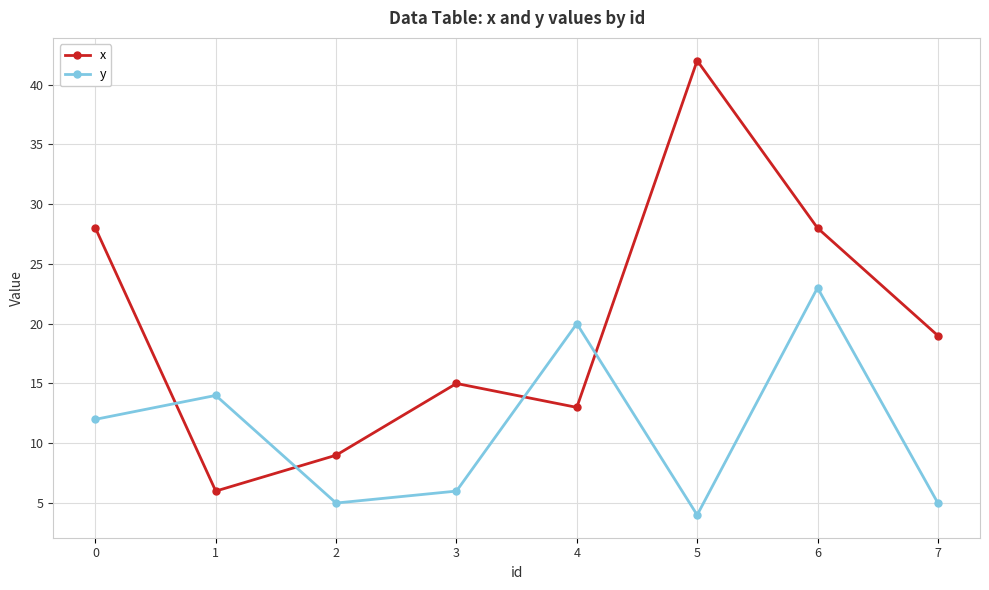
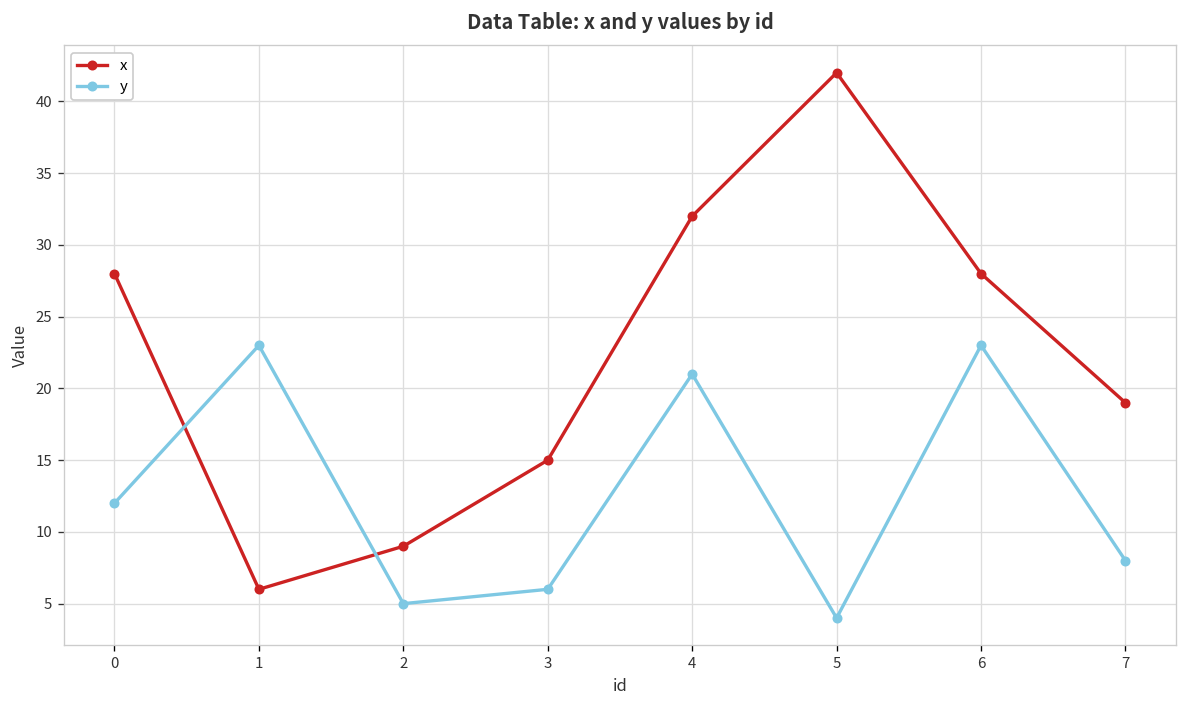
  {
    "x": {
      "0": 28,
      "1": 6,
      "2": 9,
      "3": 15,
-     "4": 13,
+     "4": 32,
      "5": 42,
      "6": 28,
      "7": 19
    },
    "y": {
      "0": 12,
-     "1": 14,
+     "1": 23,
      "2": 5,
      "3": 6,
-     "4": 20,
+     "4": 21,
      "5": 4,
      "6": 23,
-     "7": 5
+     "7": 8
    }
  }
